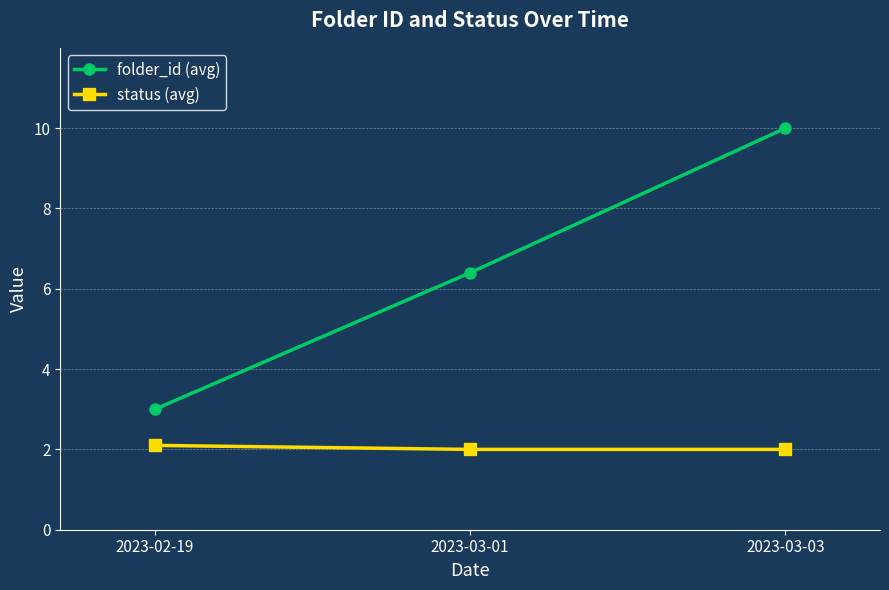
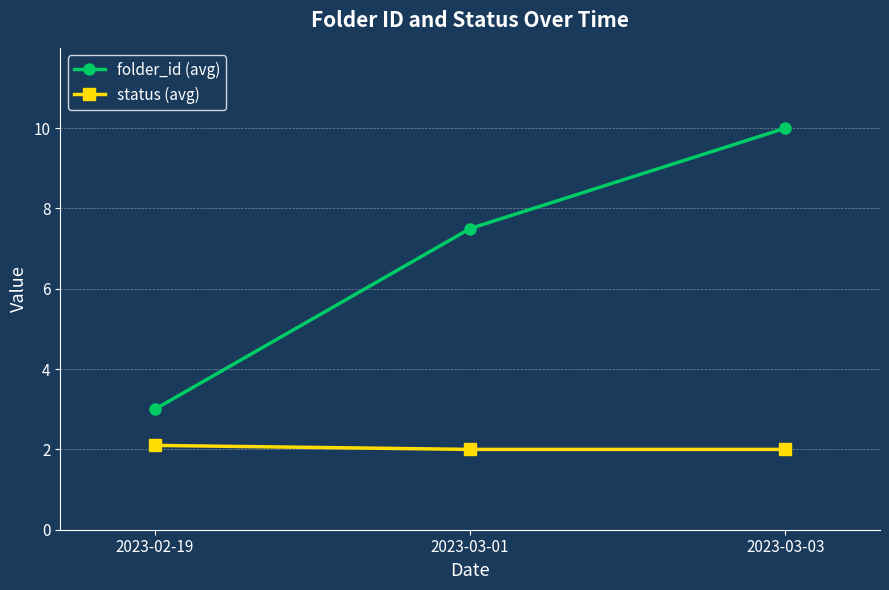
  {
    "folder_id (avg)": {
      "2023-02-19": 3.0,
-     "2023-03-01": 6.4,
+     "2023-03-01": 7.5,
      "2023-03-03": 10.0
    },
    "status (avg)": {
      "2023-02-19": 2.1,
      "2023-03-01": 2.0,
      "2023-03-03": 2.0
    }
  }
